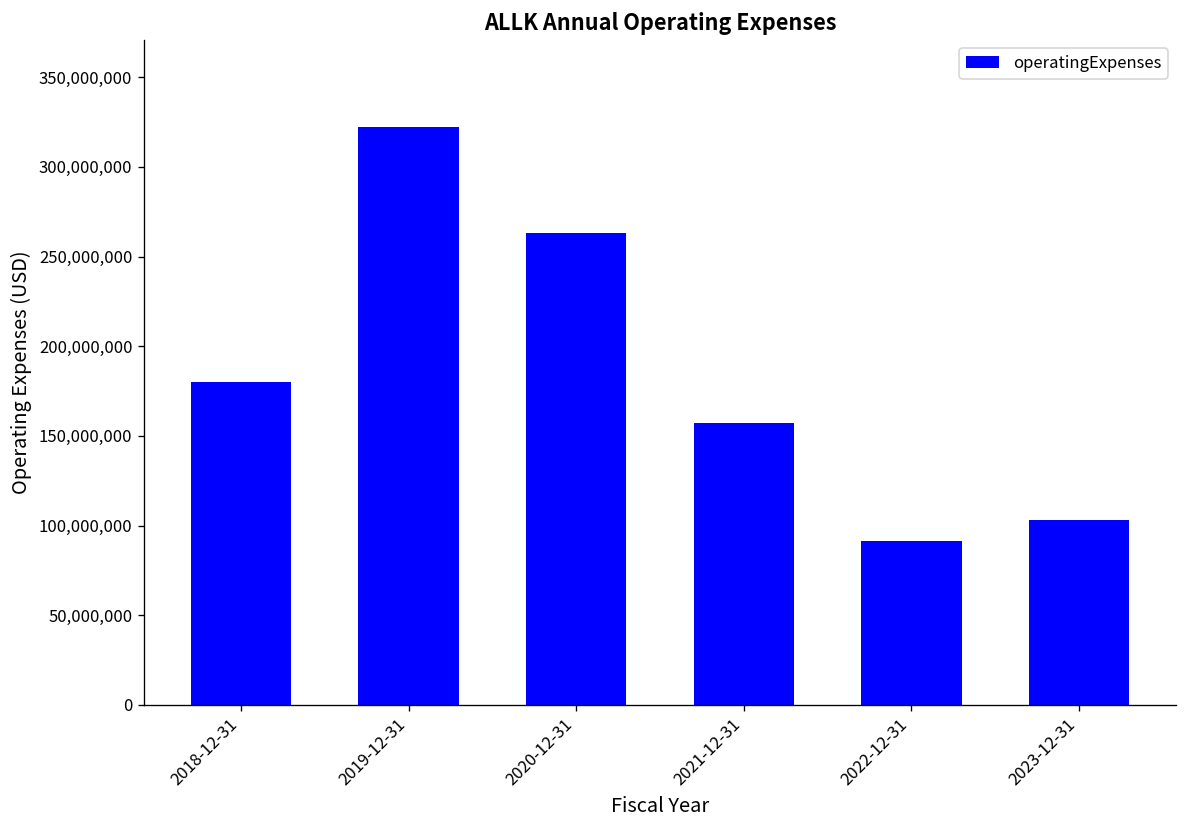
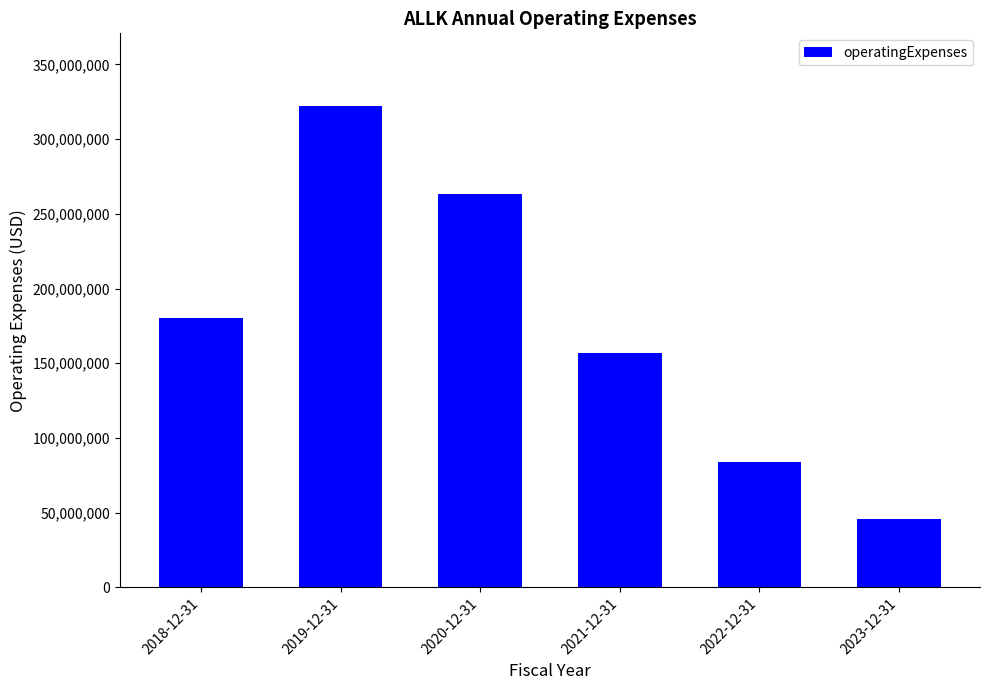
  {
    "2018-12-31": "180,000,000",
    "2019-12-31": "322,000,000",
    "2020-12-31": "263,000,000",
    "2021-12-31": "157,000,000",
-   "2022-12-31": "91,000,000",
-   "2023-12-31": "103,000,000"
+   "2022-12-31": "84,000,000",
+   "2023-12-31": "46,000,000"
  }
